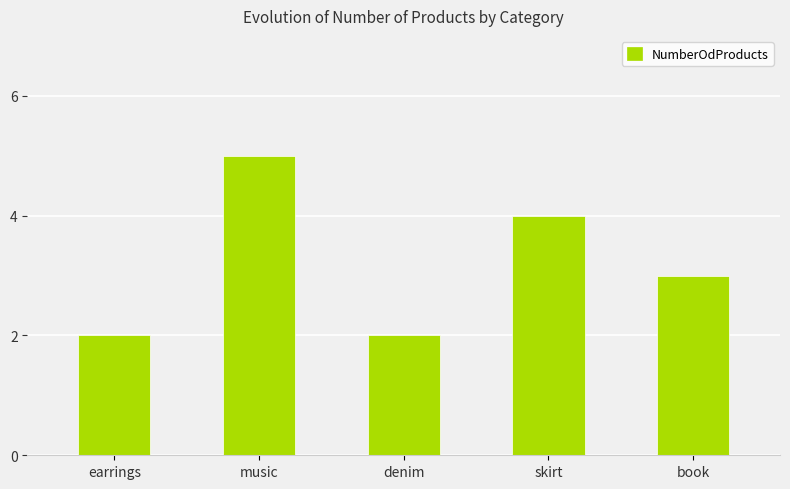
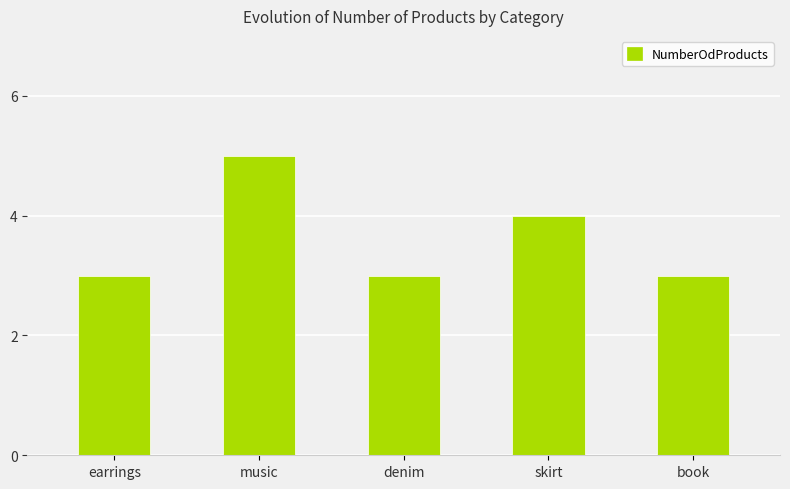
  {
-   "earrings": 2,
+   "earrings": 3,
    "music": 5,
-   "denim": 2,
+   "denim": 3,
    "skirt": 4,
    "book": 3
  }
